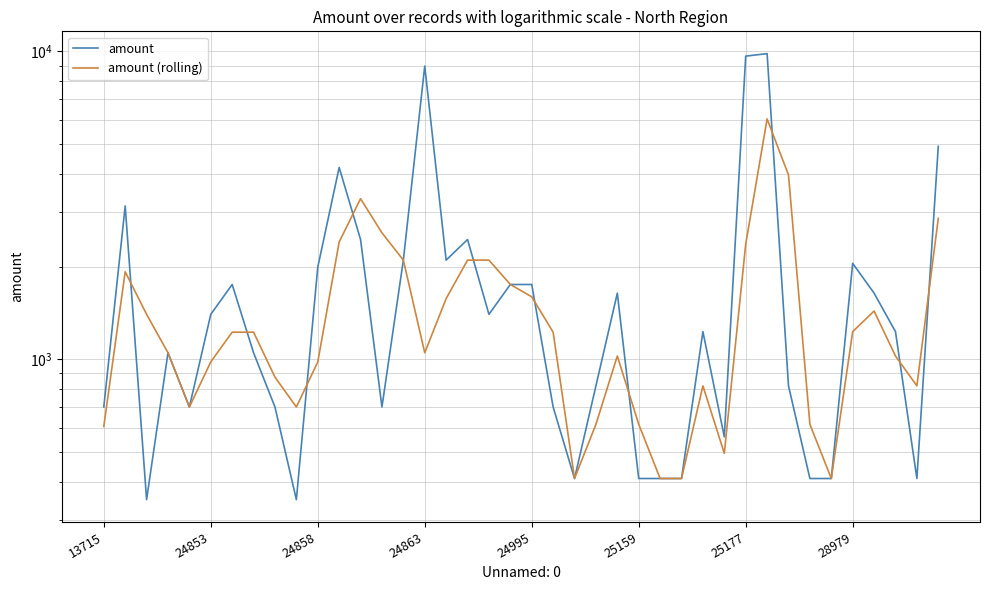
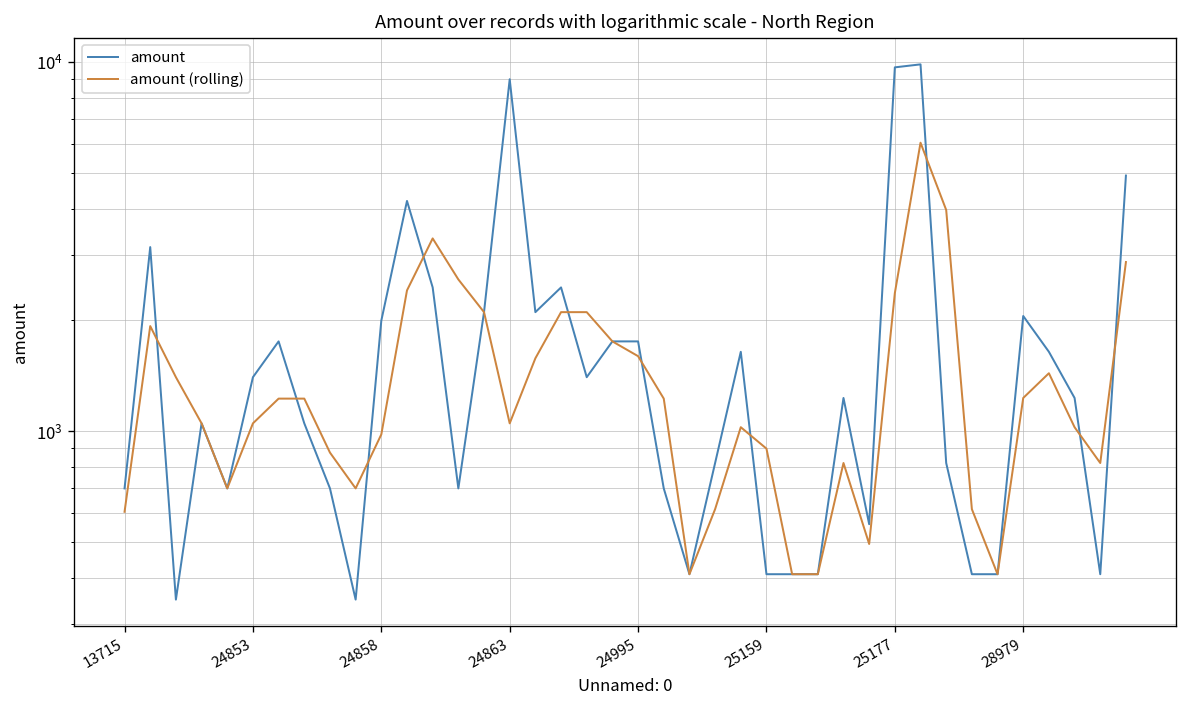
  {
    "amount": {
      "13715": 700,
      "24853": 1400,
      "24858": 2000,
      "24863": 9000,
      "24995": 1800,
      "25159": 410,
      "25177": 9700,
      "28979": 2100
    },
    "amount (rolling)": {
      "13715": 610,
-     "24853": 980,
+     "24853": 1050,
      "24858": 980,
      "24863": 1050,
      "24995": 1600,
-     "25159": 620,
+     "25159": 900,
      "25177": 2400,
      "28979": 1230
    }
  }
